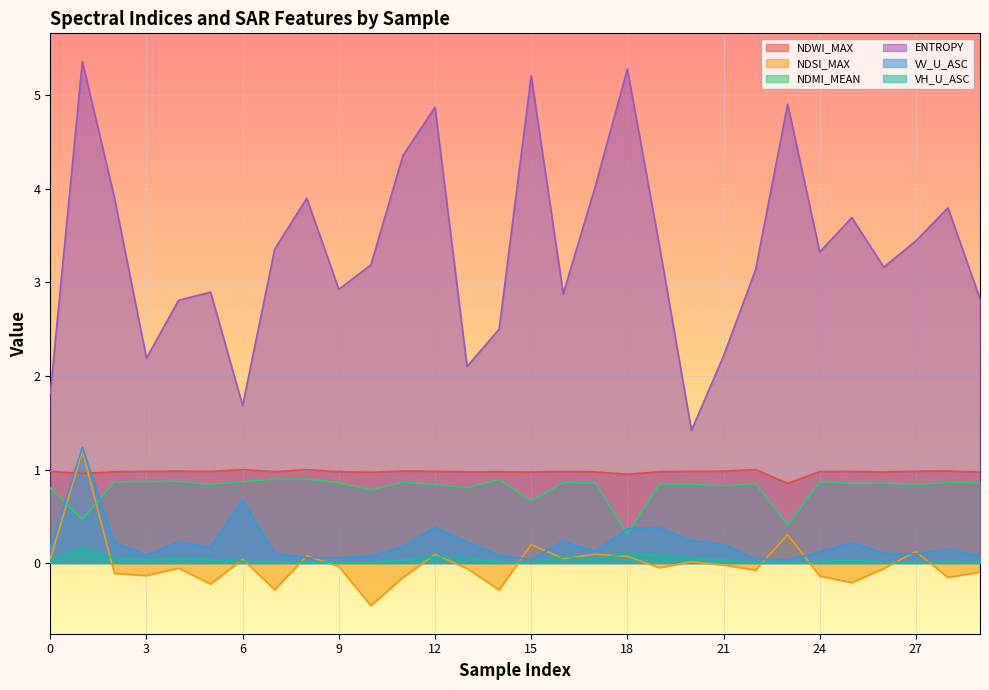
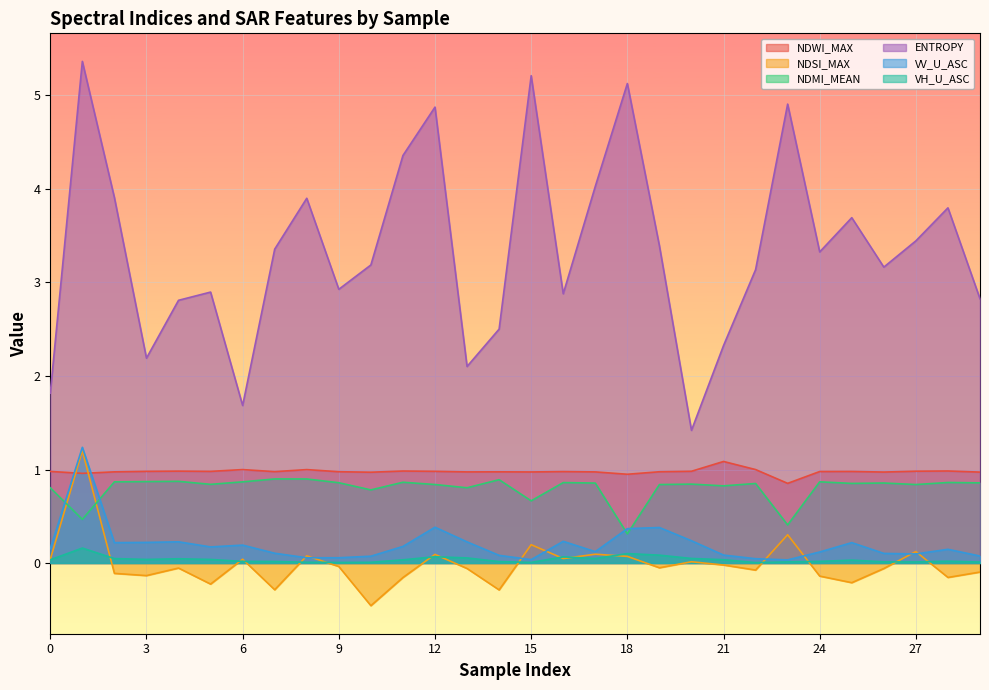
  {
    "NDWI_MAX": {
      "0": 1.0,
      "3": 1.0,
      "6": 1.0,
      "9": 1.0,
      "12": 1.0,
      "15": 1.0,
      "18": 0.9,
-     "21": 1.0,
+     "21": 1.1,
      "24": 1.0,
      "27": 1.0
    },
    "ENTROPY": {
      "0": 1.8,
      "3": 2.2,
      "6": 1.7,
      "9": 2.9,
      "12": 4.9,
      "15": 5.2,
-     "18": 5.3,
-     "21": 2.2,
+     "18": 5.1,
+     "21": 2.3,
      "24": 3.3,
      "27": 3.4
    },
    "VV_U_ASC": {
      "0": 0.2,
-     "3": 0.1,
-     "6": 0.7,
+     "3": 0.2,
+     "6": 0.2,
      "9": 0.1,
      "12": 0.4,
      "15": 0.0,
      "18": 0.4,
-     "21": 0.2,
+     "21": 0.1,
      "24": 0.1
    }
  }
